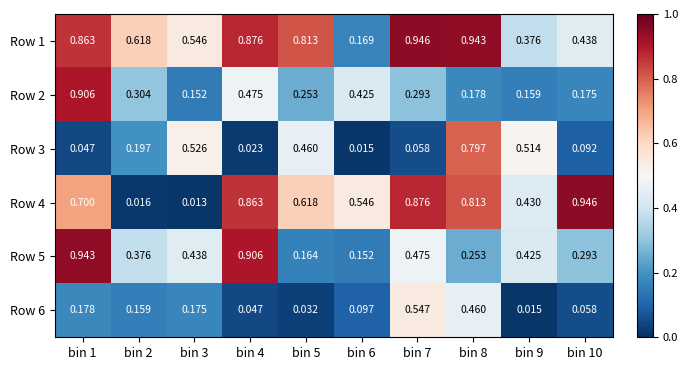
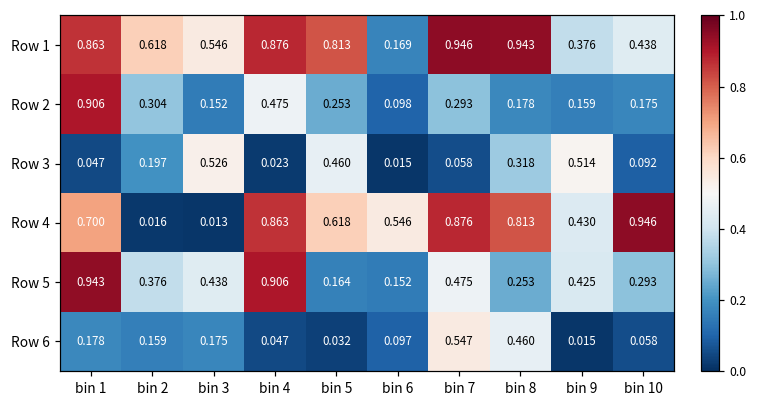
  {
    "Row 1": {
      "bin 1": 0.863,
      "bin 2": 0.618,
      "bin 3": 0.546,
      "bin 4": 0.876,
      "bin 5": 0.813,
      "bin 6": 0.169,
      "bin 7": 0.946,
      "bin 8": 0.943,
      "bin 9": 0.376,
      "bin 10": 0.438
    },
    "Row 2": {
      "bin 1": 0.906,
      "bin 2": 0.304,
      "bin 3": 0.152,
      "bin 4": 0.475,
      "bin 5": 0.253,
-     "bin 6": 0.425,
+     "bin 6": 0.098,
      "bin 7": 0.293,
      "bin 8": 0.178,
      "bin 9": 0.159,
      "bin 10": 0.175
    },
    "Row 3": {
      "bin 1": 0.047,
      "bin 2": 0.197,
      "bin 3": 0.526,
      "bin 4": 0.023,
      "bin 5": 0.460,
      "bin 6": 0.015,
      "bin 7": 0.058,
-     "bin 8": 0.797,
+     "bin 8": 0.318,
      "bin 9": 0.514,
      "bin 10": 0.092
    },
    "Row 4": {
      "bin 1": 0.700,
      "bin 2": 0.016,
      "bin 3": 0.013,
      "bin 4": 0.863,
      "bin 5": 0.618,
      "bin 6": 0.546,
      "bin 7": 0.876,
      "bin 8": 0.813,
      "bin 9": 0.430,
      "bin 10": 0.946
    },
    "Row 5": {
      "bin 1": 0.943,
      "bin 2": 0.376,
      "bin 3": 0.438,
      "bin 4": 0.906,
      "bin 5": 0.164,
      "bin 6": 0.152,
      "bin 7": 0.475,
      "bin 8": 0.253,
      "bin 9": 0.425,
      "bin 10": 0.293
    },
    "Row 6": {
      "bin 1": 0.178,
      "bin 2": 0.159,
      "bin 3": 0.175,
      "bin 4": 0.047,
      "bin 5": 0.032,
      "bin 6": 0.097,
      "bin 7": 0.547,
      "bin 8": 0.460,
      "bin 9": 0.015,
      "bin 10": 0.058
    }
  }
